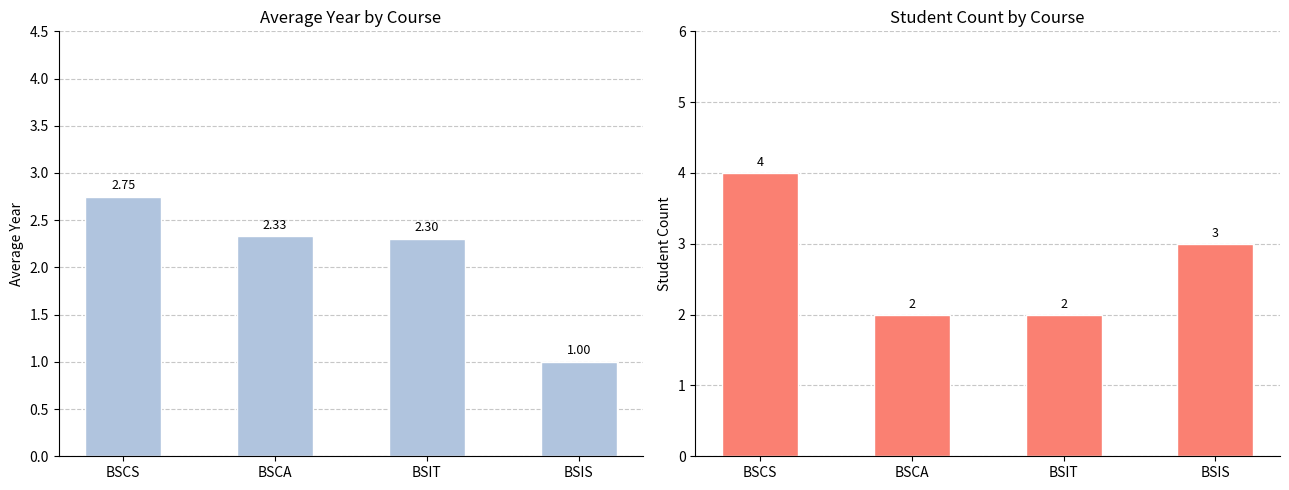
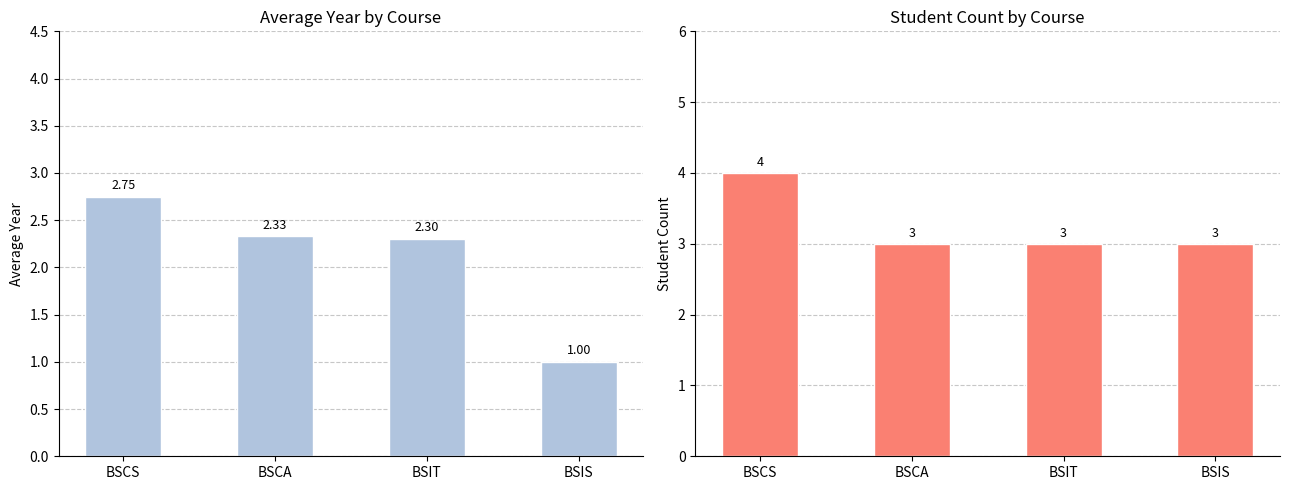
  {
    "Average Year by Course": {
      "BSCS": 2.75,
      "BSCA": 2.33,
      "BSIT": 2.30,
      "BSIS": 1.00
    },
    "Student Count by Course": {
      "BSCS": 4,
-     "BSCA": 2,
-     "BSIT": 2,
+     "BSCA": 3,
+     "BSIT": 3,
      "BSIS": 3
    }
  }
